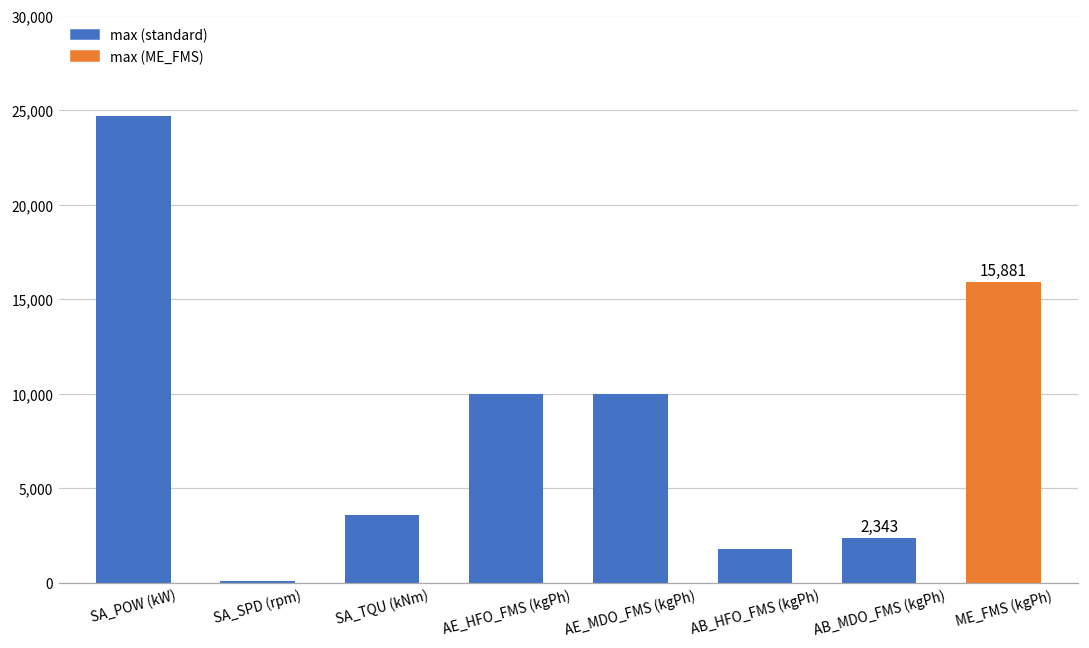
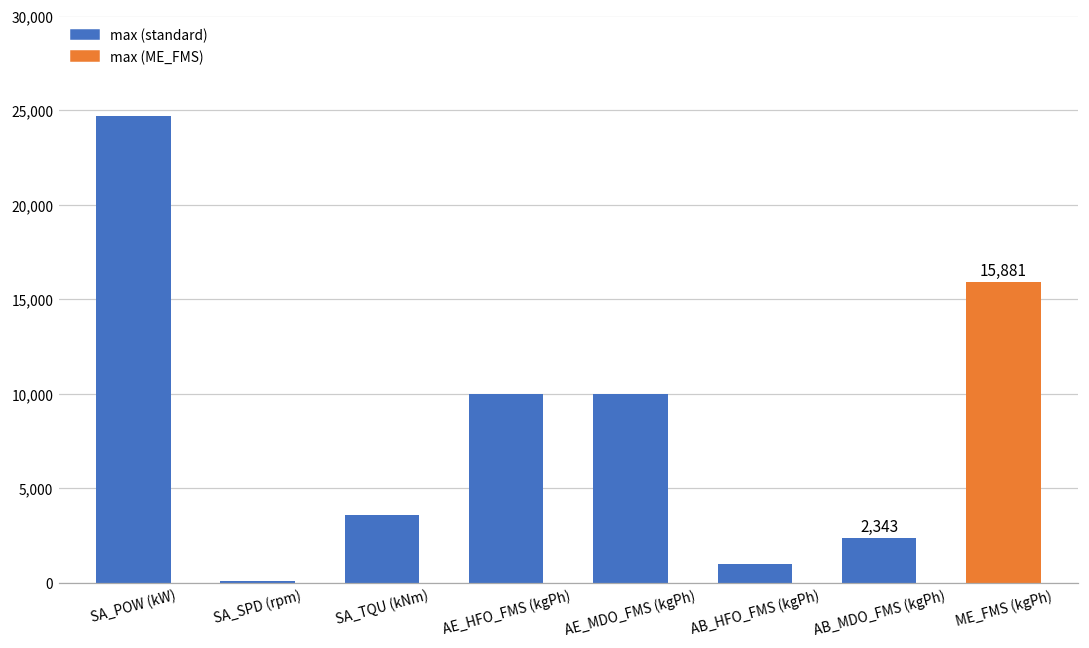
  {
    "SA_POW (kW)": "24,700",
    "SA_TQU (kNm)": "3,600",
    "AE_HFO_FMS (kgPh)": "10,000",
    "AE_MDO_FMS (kgPh)": "10,000",
-   "AB_HFO_FMS (kgPh)": "1,800"
+   "AB_HFO_FMS (kgPh)": "1,000"
  }
